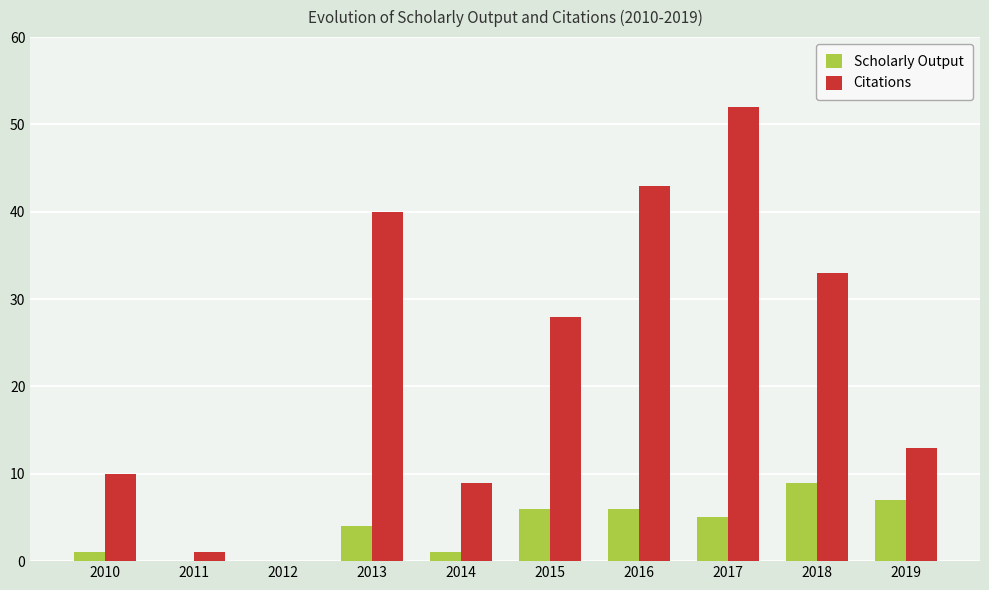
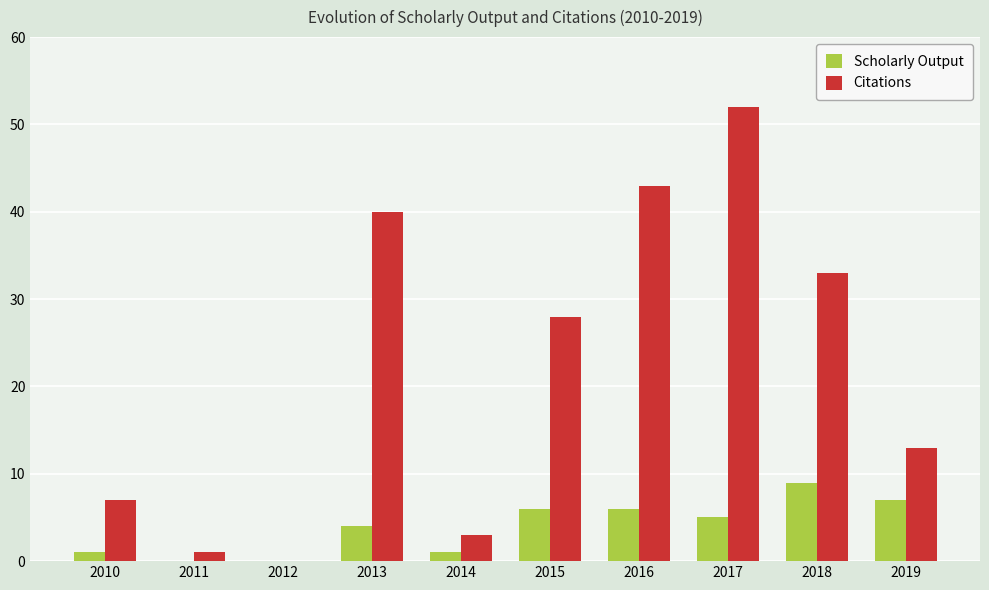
  {
    "Scholarly Output": {
      "2010": 1,
      "2011": 0,
      "2012": 0,
      "2013": 4,
      "2014": 1,
      "2015": 6,
      "2016": 6,
      "2017": 5,
      "2018": 9,
      "2019": 7
    },
    "Citations": {
-     "2010": 10,
+     "2010": 7,
      "2011": 1,
      "2012": 0,
      "2013": 40,
-     "2014": 9,
+     "2014": 3,
      "2015": 28,
      "2016": 43,
      "2017": 52,
      "2018": 33,
      "2019": 13
    }
  }
